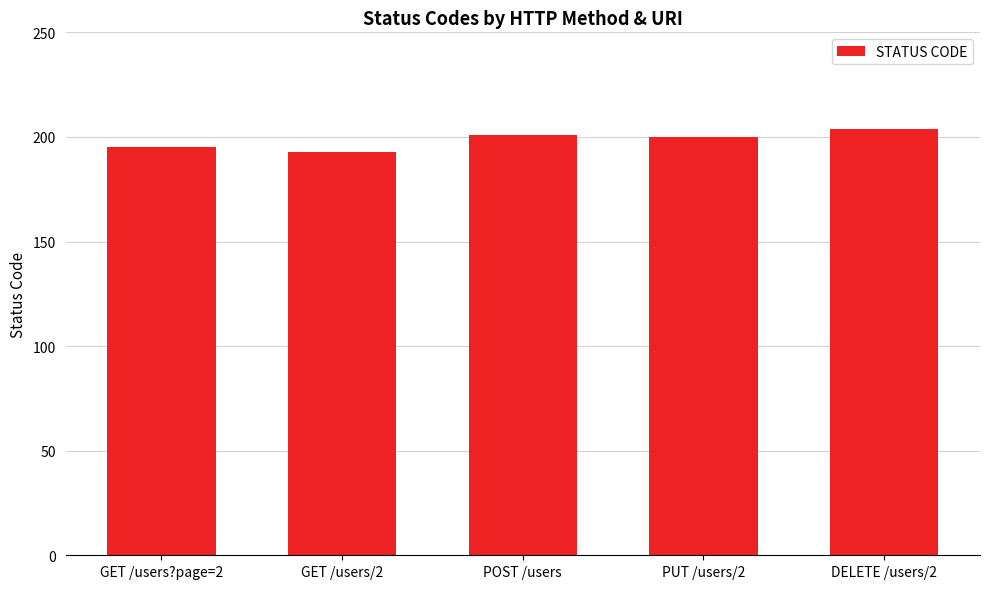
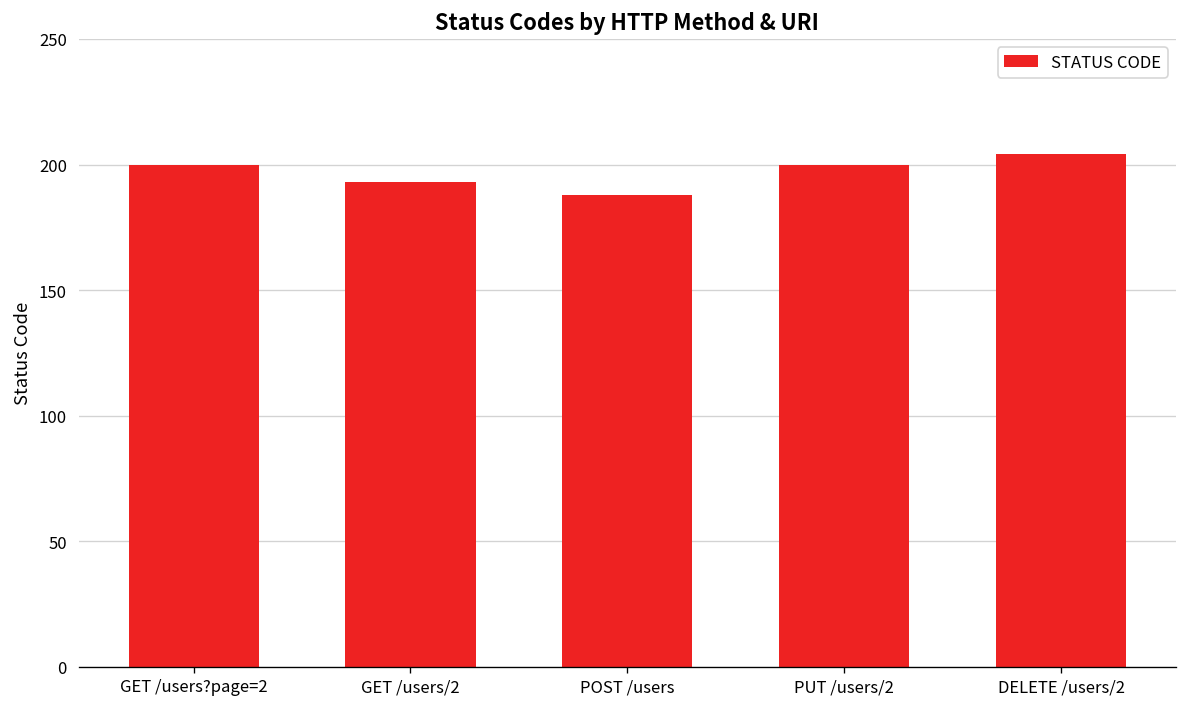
  {
-   "GET /users?page=2": 195,
+   "GET /users?page=2": 200,
    "GET /users/2": 193,
-   "POST /users": 201,
+   "POST /users": 188,
    "PUT /users/2": 200,
    "DELETE /users/2": 204
  }
